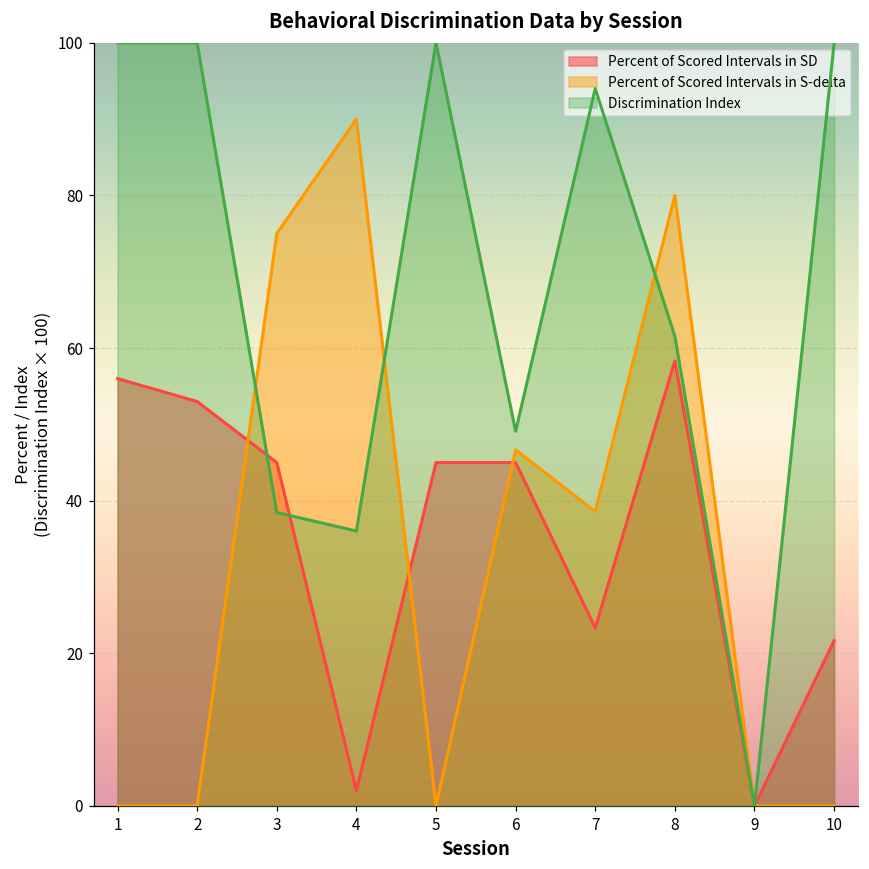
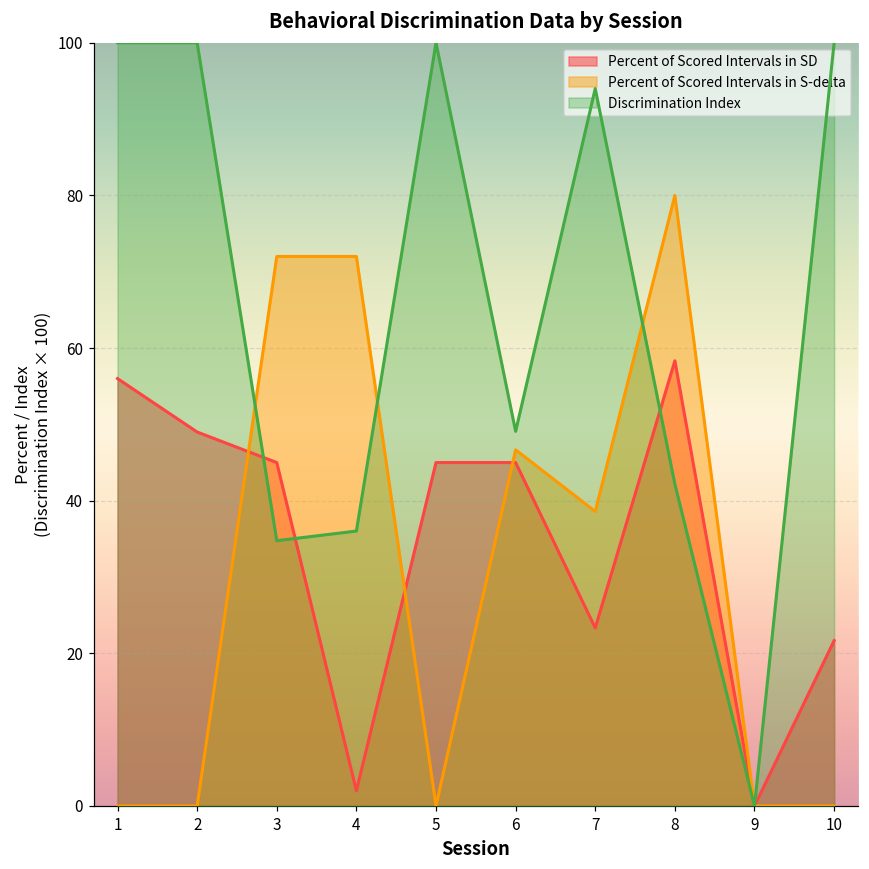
  {
    "Percent of Scored Intervals in SD": {
      "1": 56,
-     "2": 53,
+     "2": 49,
      "3": 45,
      "4": 2,
      "5": 45,
      "6": 45,
      "7": 23,
      "8": 58,
      "10": 22
    },
    "Percent of Scored Intervals in S-delta": {
      "1": 0,
      "2": 0,
-     "3": 75,
-     "4": 90,
+     "3": 72,
+     "4": 72,
      "5": 0,
      "6": 47,
      "7": 39,
      "8": 80,
      "10": 0
    },
    "Discrimination Index": {
      "1": 100,
      "2": 100,
-     "3": 38,
+     "3": 35,
      "4": 36,
      "5": 100,
      "6": 49,
-     "8": 62,
+     "8": 42,
      "10": 100
    }
  }
